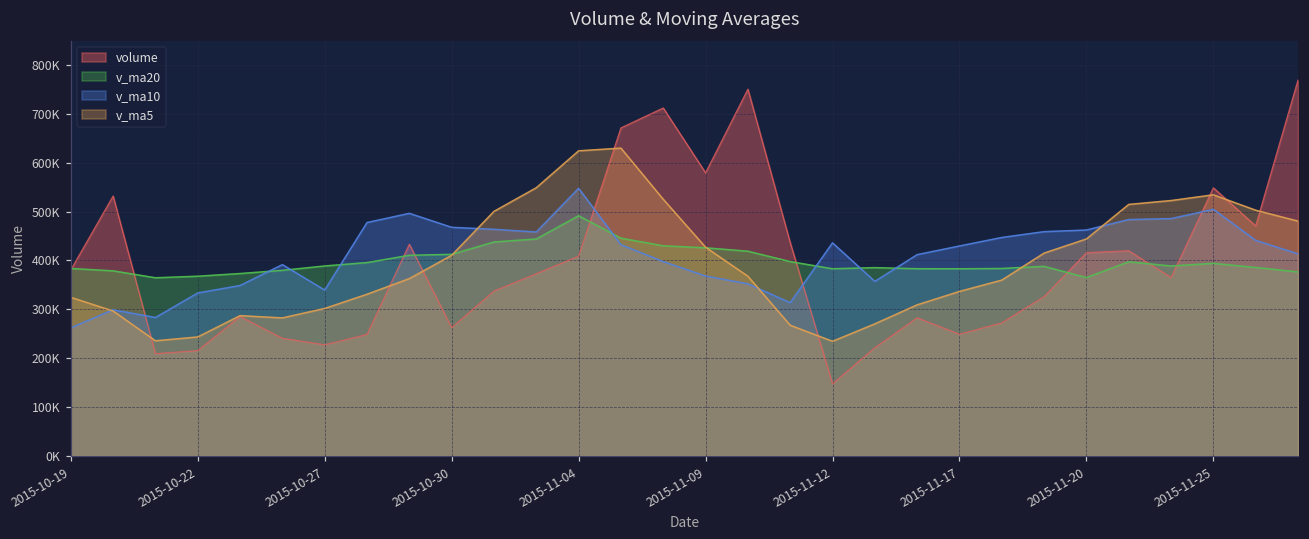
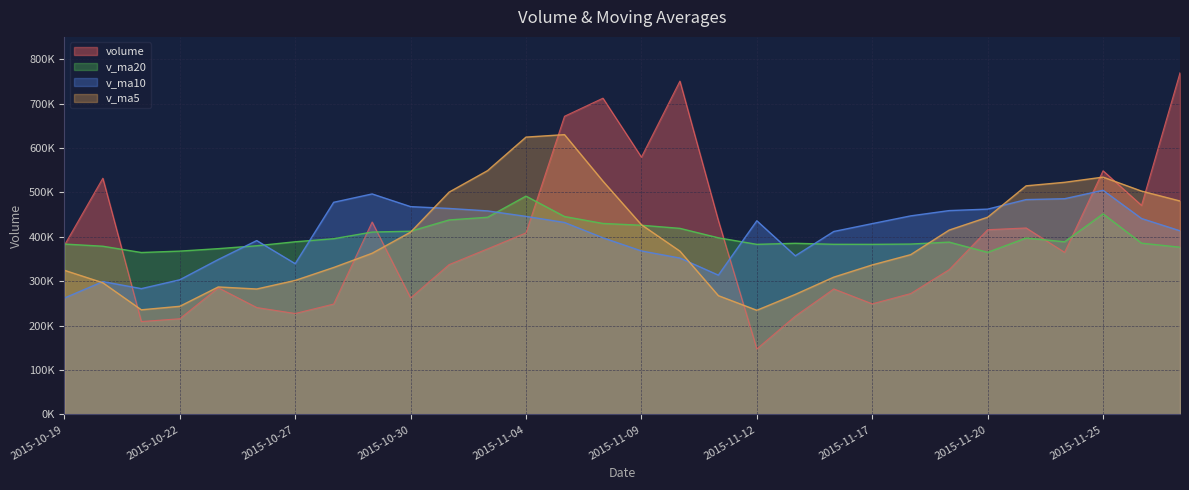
  {
    "v_ma20": {
      "2015-10-22": 370000,
      "2015-10-27": 390000,
      "2015-11-04": 490000,
      "2015-11-12": 380000,
      "2015-11-17": 380000,
      "2015-11-20": 370000,
-     "2015-11-25": 390000
+     "2015-11-25": 450000
    },
    "v_ma10": {
      "2015-10-19": 260000,
-     "2015-10-22": 330000,
+     "2015-10-22": 300000,
      "2015-10-27": 340000,
      "2015-10-30": 470000,
-     "2015-11-04": 550000,
+     "2015-11-04": 450000,
      "2015-11-09": 370000,
      "2015-11-12": 440000,
      "2015-11-17": 430000,
      "2015-11-20": 460000,
      "2015-11-25": 500000
    }
  }
